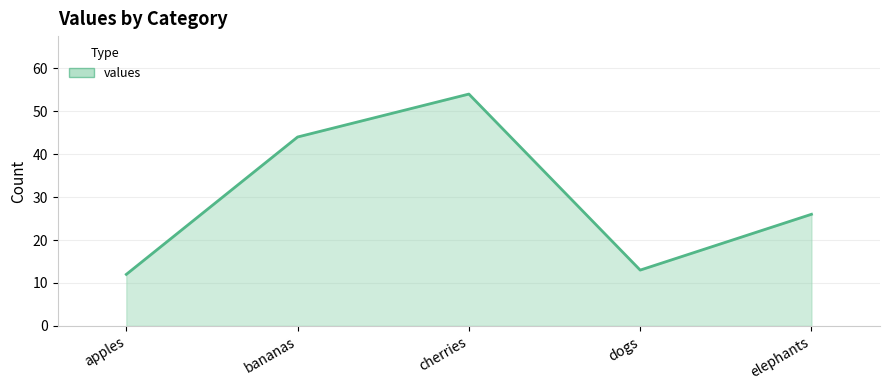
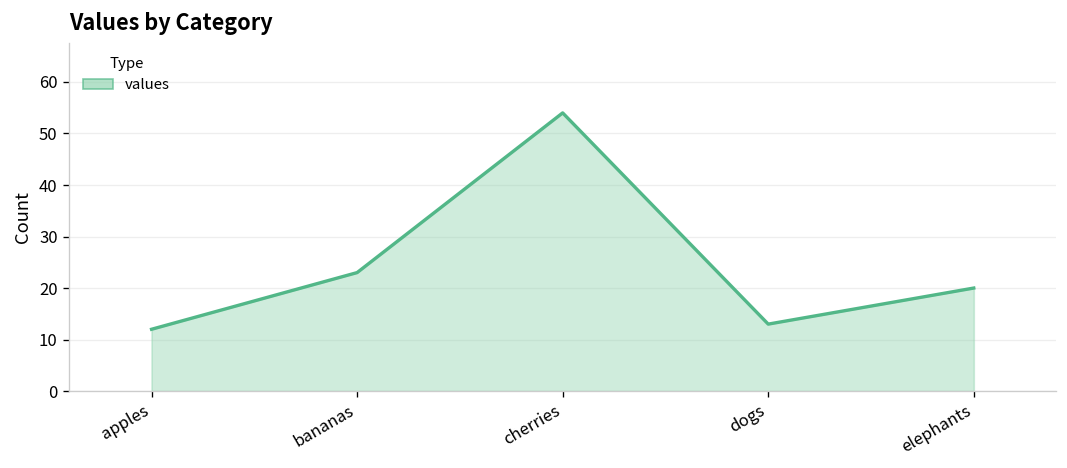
  {
    "apples": 12,
-   "bananas": 44,
+   "bananas": 23,
    "cherries": 54,
    "dogs": 13,
-   "elephants": 26
+   "elephants": 20
  }
